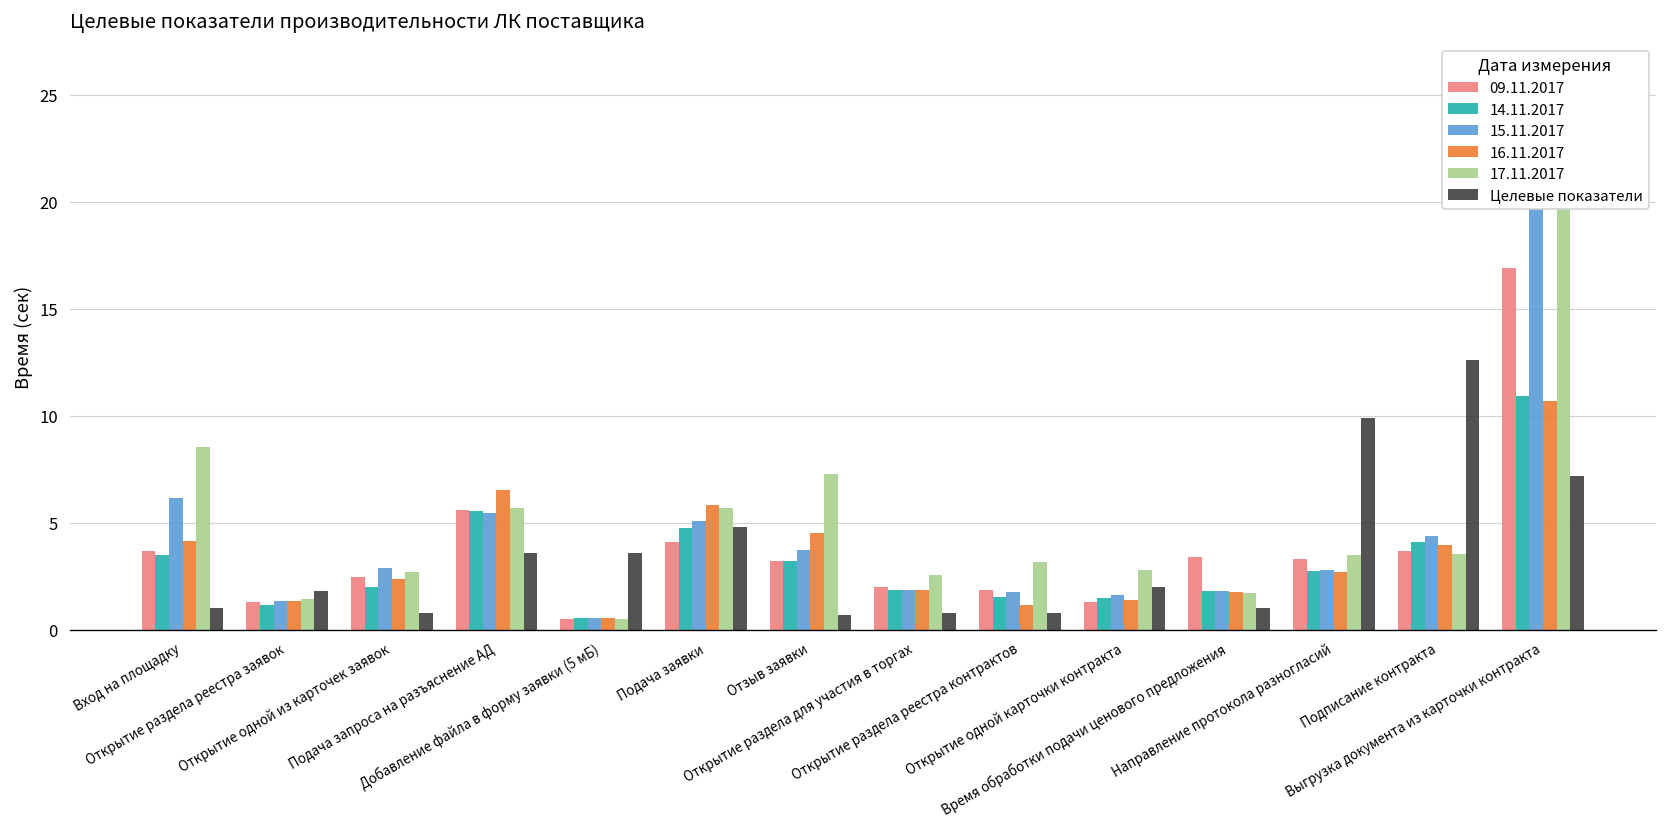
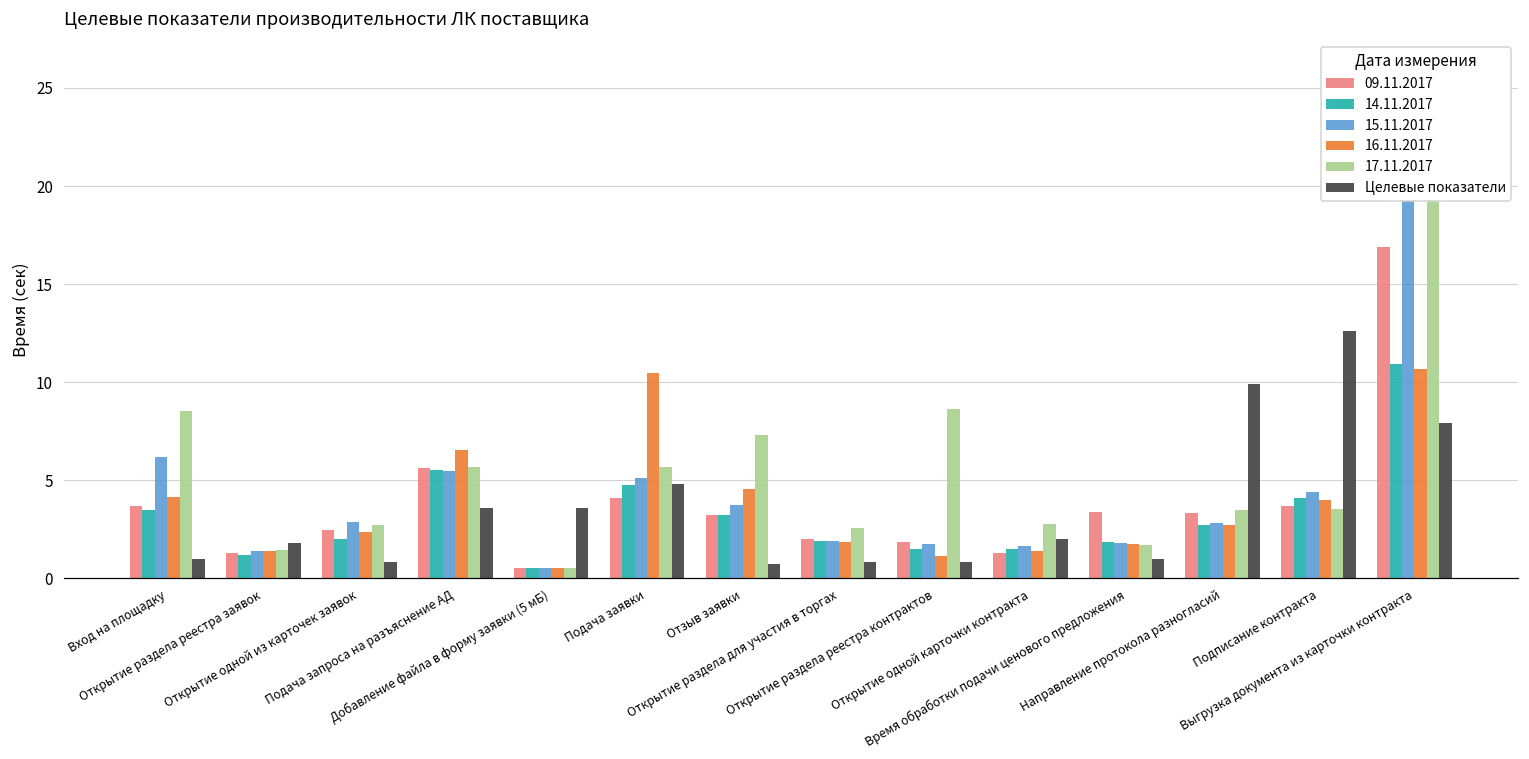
  {
    "09.11.2017": {
      "Вход на площадку": 3.7,
      "Открытие раздела реестра заявок": 1.3,
      "Открытие одной из карточек заявок": 2.5,
      "Подача запроса на разъяснение АД": 5.6,
      "Добавление файла в форму заявки (5 мБ)": 0.5,
      "Подача заявки": 4.1,
      "Отзыв заявки": 3.2,
      "Открытие раздела для участия в торгах": 2.0,
      "Открытие раздела реестра контрактов": 1.9,
      "Открытие одной карточки контракта": 1.3,
      "Время обработки подачи ценового предложения": 3.4,
      "Направление протокола разногласий": 3.3,
      "Подписание контракта": 3.7,
      "Выгрузка документа из карточки контракта": 16.9
    },
    "14.11.2017": {
      "Вход на площадку": 3.5,
      "Открытие раздела реестра заявок": 1.2,
      "Открытие одной из карточек заявок": 2.0,
      "Подача запроса на разъяснение АД": 5.5,
      "Добавление файла в форму заявки (5 мБ)": 0.5,
      "Подача заявки": 4.8,
      "Отзыв заявки": 3.2,
      "Открытие раздела для участия в торгах": 1.9,
      "Открытие раздела реестра контрактов": 1.5,
      "Открытие одной карточки контракта": 1.5,
      "Время обработки подачи ценового предложения": 1.8,
      "Направление протокола разногласий": 2.7,
      "Подписание контракта": 4.1,
      "Выгрузка документа из карточки контракта": 10.9
    },
    "15.11.2017": {
      "Вход на площадку": 6.2,
      "Открытие раздела реестра заявок": 1.4,
      "Открытие одной из карточек заявок": 2.9,
      "Подача запроса на разъяснение АД": 5.5,
      "Добавление файла в форму заявки (5 мБ)": 0.5,
      "Подача заявки": 5.1,
      "Отзыв заявки": 3.7,
      "Открытие раздела для участия в торгах": 1.9,
      "Открытие раздела реестра контрактов": 1.8,
      "Открытие одной карточки контракта": 1.6,
      "Время обработки подачи ценового предложения": 1.8,
      "Направление протокола разногласий": 2.8,
      "Подписание контракта": 4.4
    },
    "16.11.2017": {
      "Вход на площадку": 4.1,
      "Открытие раздела реестра заявок": 1.4,
      "Открытие одной из карточек заявок": 2.4,
      "Подача запроса на разъяснение АД": 6.5,
      "Добавление файла в форму заявки (5 мБ)": 0.5,
-     "Подача заявки": 5.9,
+     "Подача заявки": 10.5,
      "Отзыв заявки": 4.5,
      "Открытие раздела для участия в торгах": 1.8,
      "Открытие раздела реестра контрактов": 1.1,
      "Открытие одной карточки контракта": 1.4,
      "Время обработки подачи ценового предложения": 1.7,
      "Направление протокола разногласий": 2.7,
      "Подписание контракта": 4.0,
      "Выгрузка документа из карточки контракта": 10.7
    },
    "17.11.2017": {
      "Вход на площадку": 8.5,
      "Открытие раздела реестра заявок": 1.5,
      "Открытие одной из карточек заявок": 2.7,
      "Подача запроса на разъяснение АД": 5.7,
      "Добавление файла в форму заявки (5 мБ)": 0.5,
      "Подача заявки": 5.7,
      "Отзыв заявки": 7.3,
      "Открытие раздела для участия в торгах": 2.5,
-     "Открытие раздела реестра контрактов": 3.2,
+     "Открытие раздела реестра контрактов": 8.6,
      "Открытие одной карточки контракта": 2.8,
      "Время обработки подачи ценового предложения": 1.7,
      "Направление протокола разногласий": 3.5,
      "Подписание контракта": 3.5
    },
    "Целевые показатели": {
      "Вход на площадку": 1.0,
      "Открытие раздела реестра заявок": 1.8,
      "Открытие одной из карточек заявок": 0.8,
      "Подача запроса на разъяснение АД": 3.6,
      "Добавление файла в форму заявки (5 мБ)": 3.6,
      "Подача заявки": 4.8,
      "Отзыв заявки": 0.7,
      "Открытие раздела для участия в торгах": 0.8,
      "Открытие раздела реестра контрактов": 0.8,
      "Открытие одной карточки контракта": 2.0,
      "Время обработки подачи ценового предложения": 1.0,
      "Направление протокола разногласий": 9.9,
      "Подписание контракта": 12.6,
-     "Выгрузка документа из карточки контракта": 7.2
+     "Выгрузка документа из карточки контракта": 7.9
    }
  }
